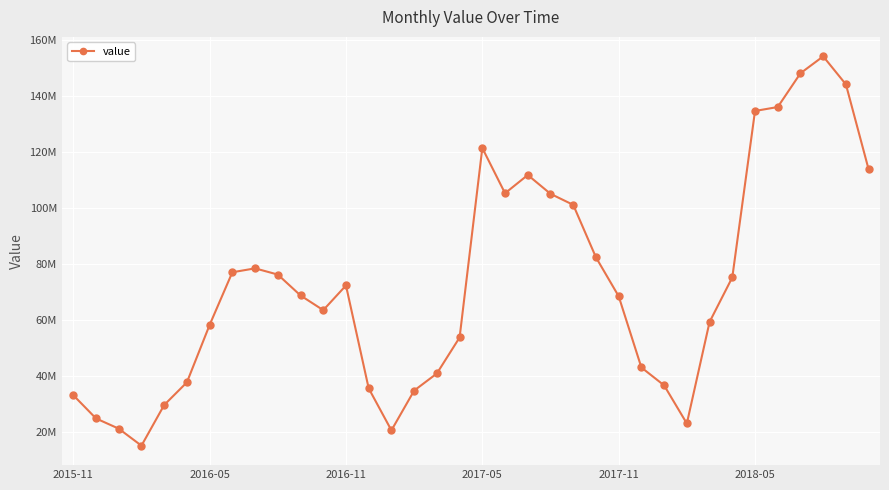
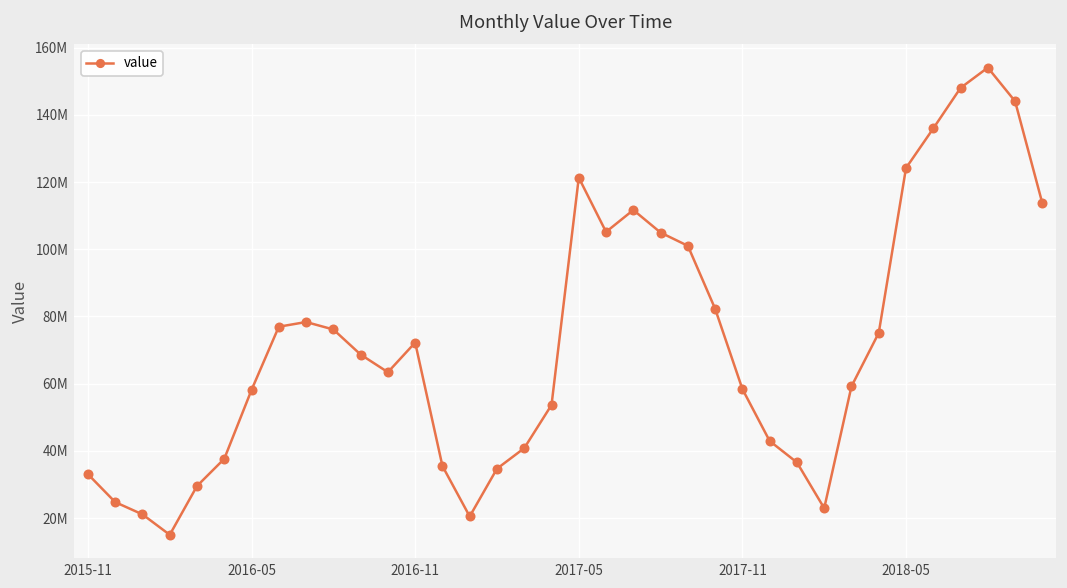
  {
    "2015-11": 33000000,
    "2016-05": 58000000,
    "2016-11": 72000000,
    "2017-05": 121000000,
-   "2017-11": 68000000,
-   "2018-05": 135000000
+   "2017-11": 58000000,
+   "2018-05": 124000000
  }
